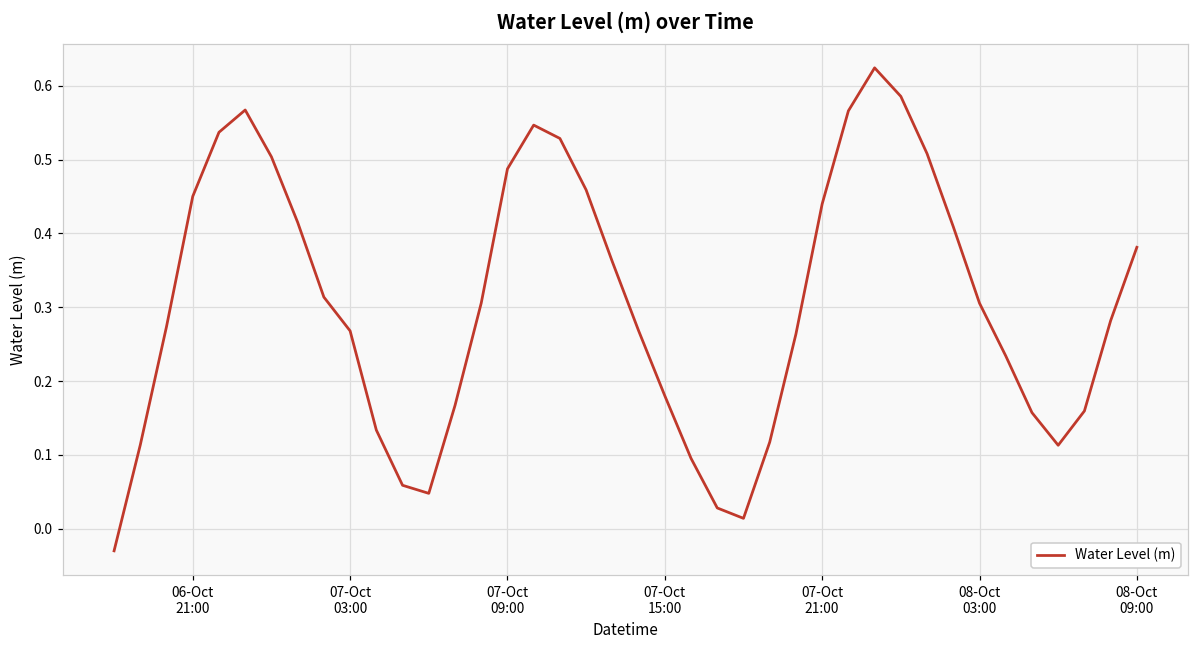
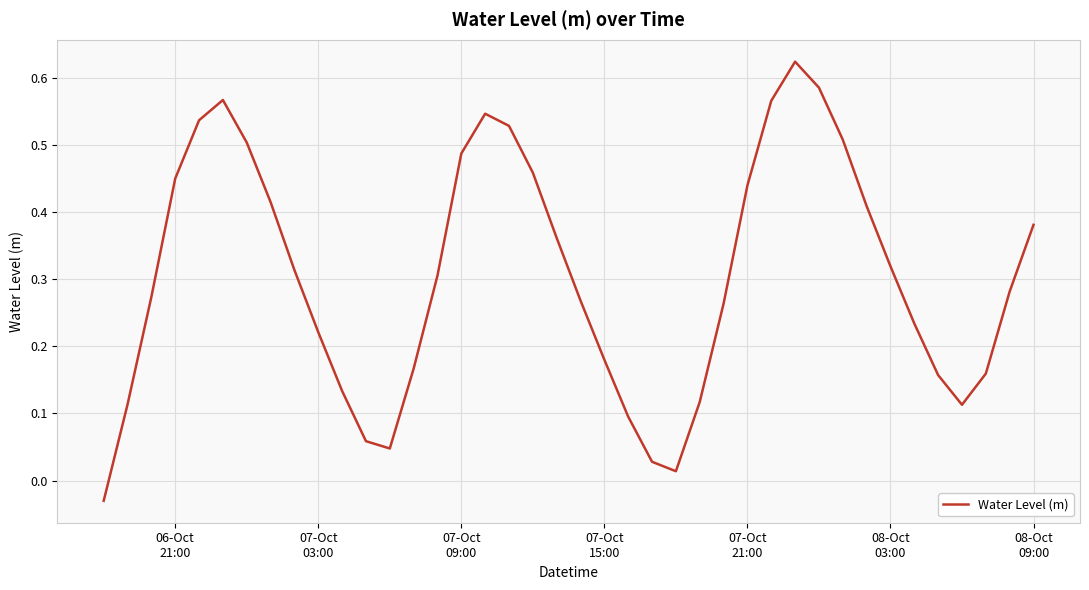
  {
    "06-Oct 21:00": 0.45,
-   "07-Oct 03:00": 0.27,
+   "07-Oct 03:00": 0.22,
    "07-Oct 09:00": 0.49,
    "07-Oct 15:00": 0.18,
    "07-Oct 21:00": 0.44,
-   "08-Oct 03:00": 0.31,
+   "08-Oct 03:00": 0.32,
    "08-Oct 09:00": 0.38
  }
